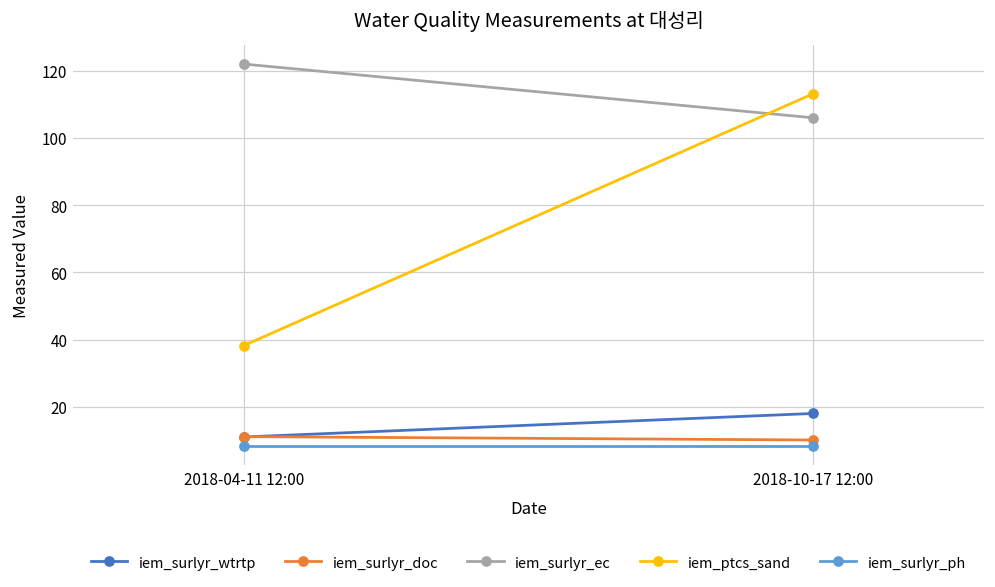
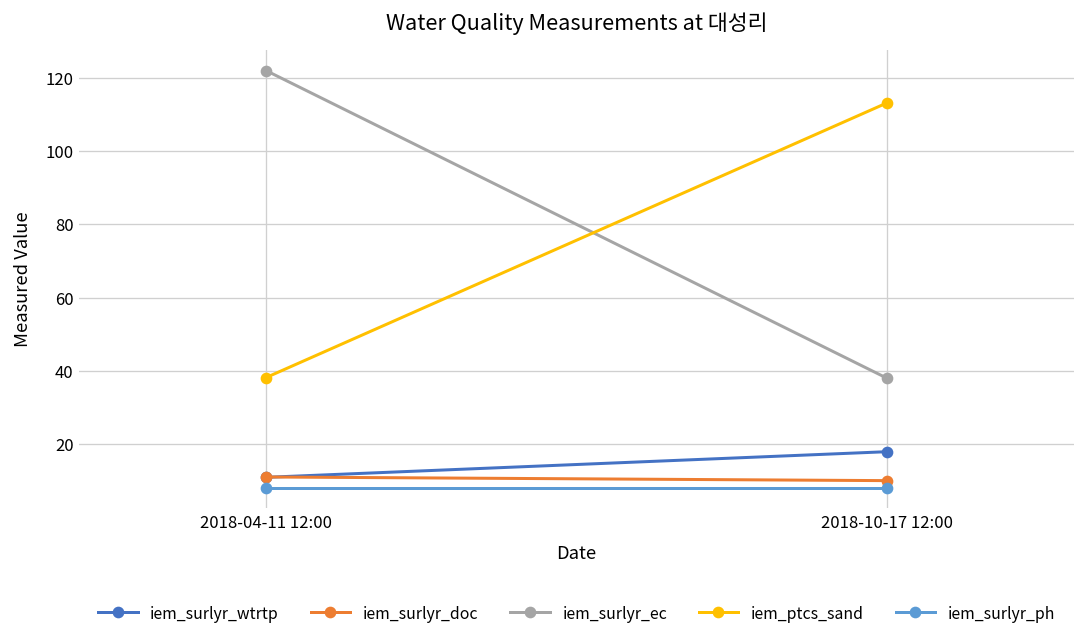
  {
    "iem_surlyr_doc": {
      "2018-10-17 12:00": 10
    },
    "iem_surlyr_ec": {
      "2018-04-11 12:00": 122,
-     "2018-10-17 12:00": 106
+     "2018-10-17 12:00": 38
    },
    "iem_ptcs_sand": {
      "2018-04-11 12:00": 38,
      "2018-10-17 12:00": 113
    }
  }
